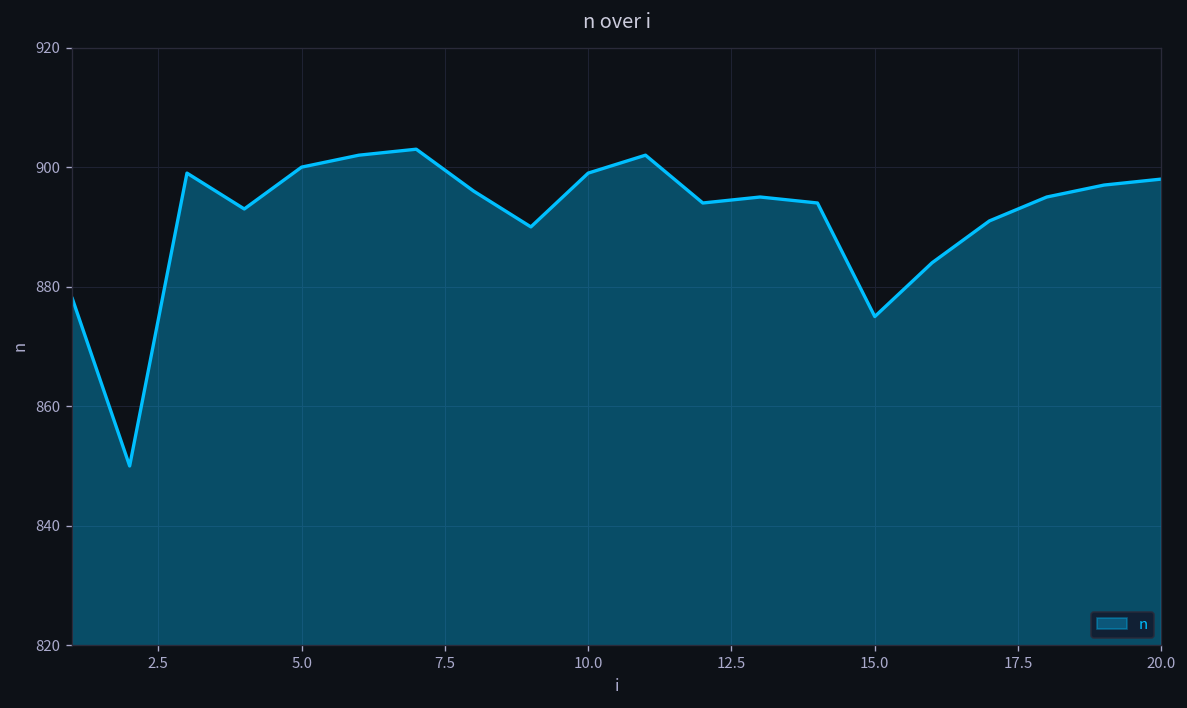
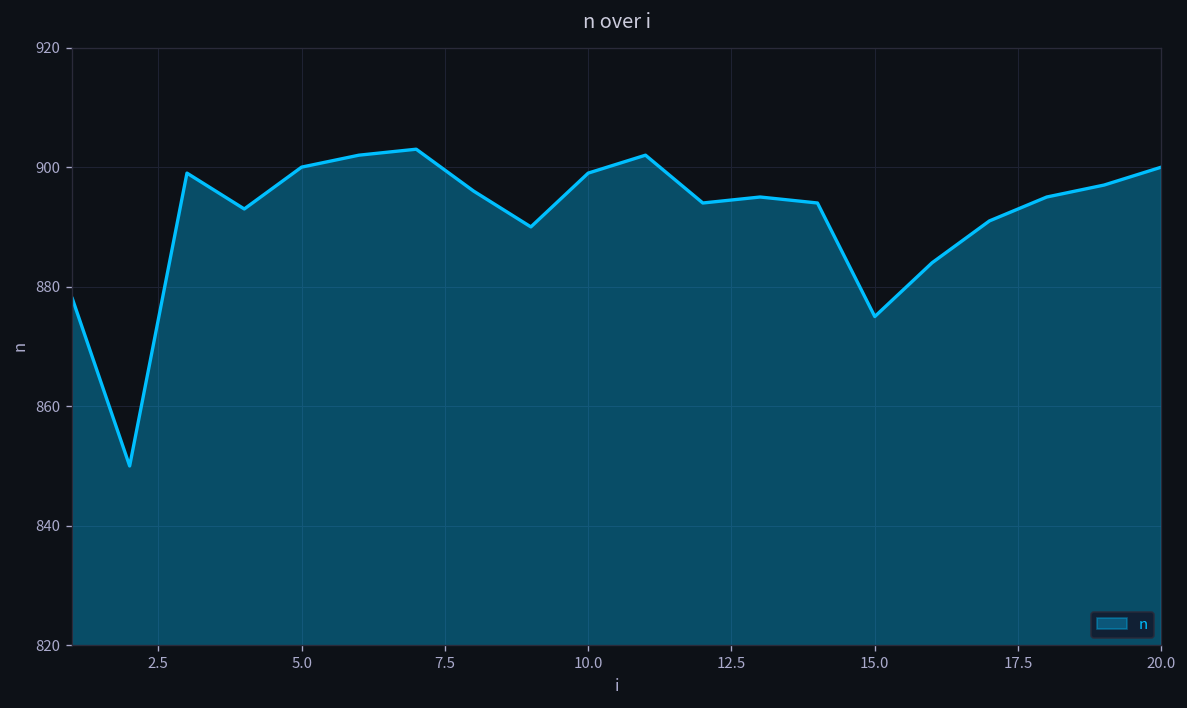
  {
    "5.0": 900,
    "10.0": 899,
    "15.0": 875,
-   "20.0": 898
+   "20.0": 900
  }
